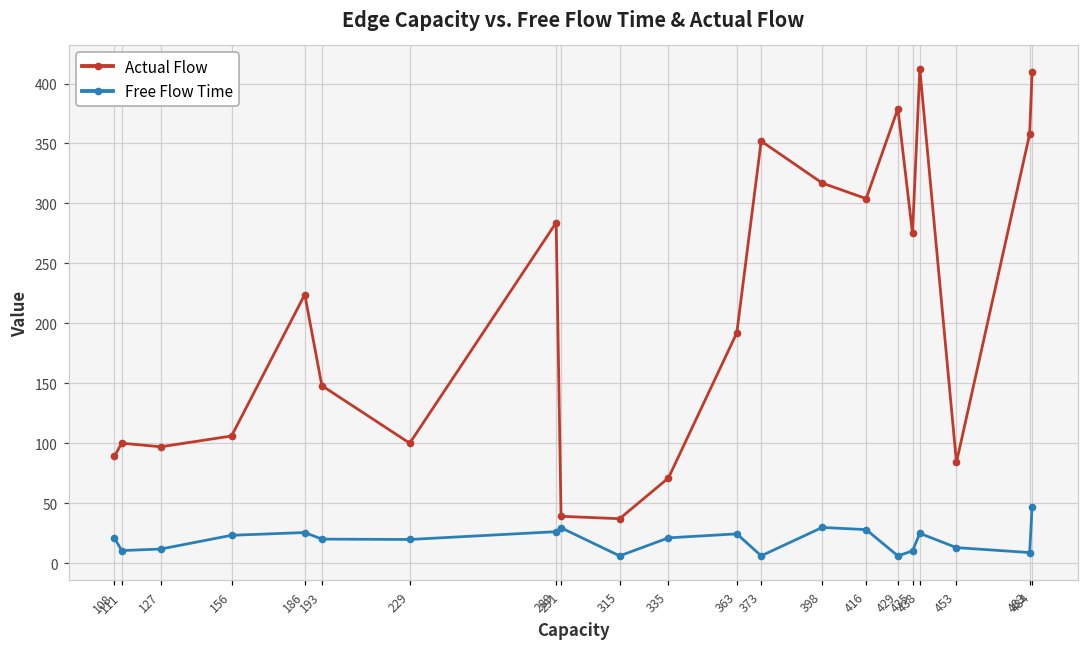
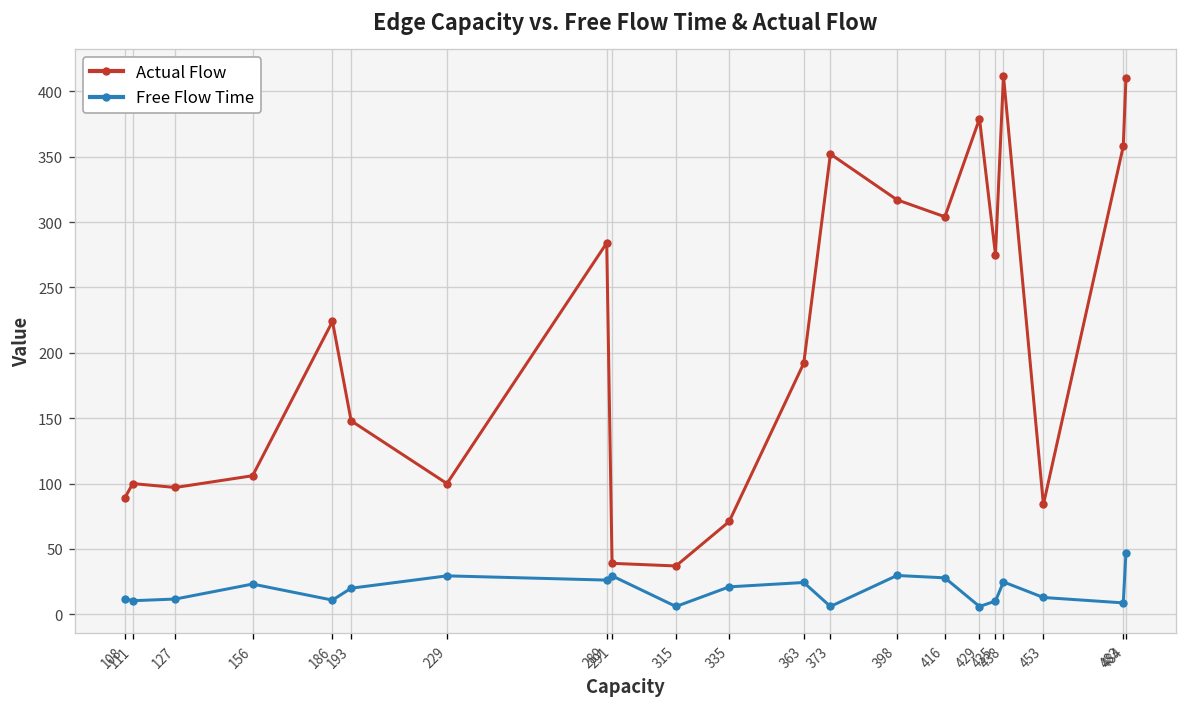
  {
    "Actual Flow": {
      "108": 89,
      "111": 100,
      "127": 97,
      "156": 106,
      "186": 224,
      "193": 148,
      "229": 100,
      "289": 284,
      "291": 39,
      "315": 37,
      "335": 71,
      "363": 192,
      "373": 352,
      "398": 317,
      "416": 304,
      "429": 379,
      "435": 275,
      "438": 412,
      "453": 84,
      "483": 358,
      "484": 410
    },
    "Free Flow Time": {
-     "108": 21,
+     "108": 12,
      "111": 10,
      "127": 12,
      "156": 23,
-     "186": 25,
+     "186": 11,
      "193": 20,
-     "229": 20,
+     "229": 29,
      "289": 26,
      "291": 29,
      "315": 6,
      "335": 21,
      "363": 24,
      "373": 6,
      "398": 30,
      "416": 28,
      "429": 6,
      "435": 10,
      "438": 25,
      "453": 13,
      "483": 9,
      "484": 47
    }
  }
